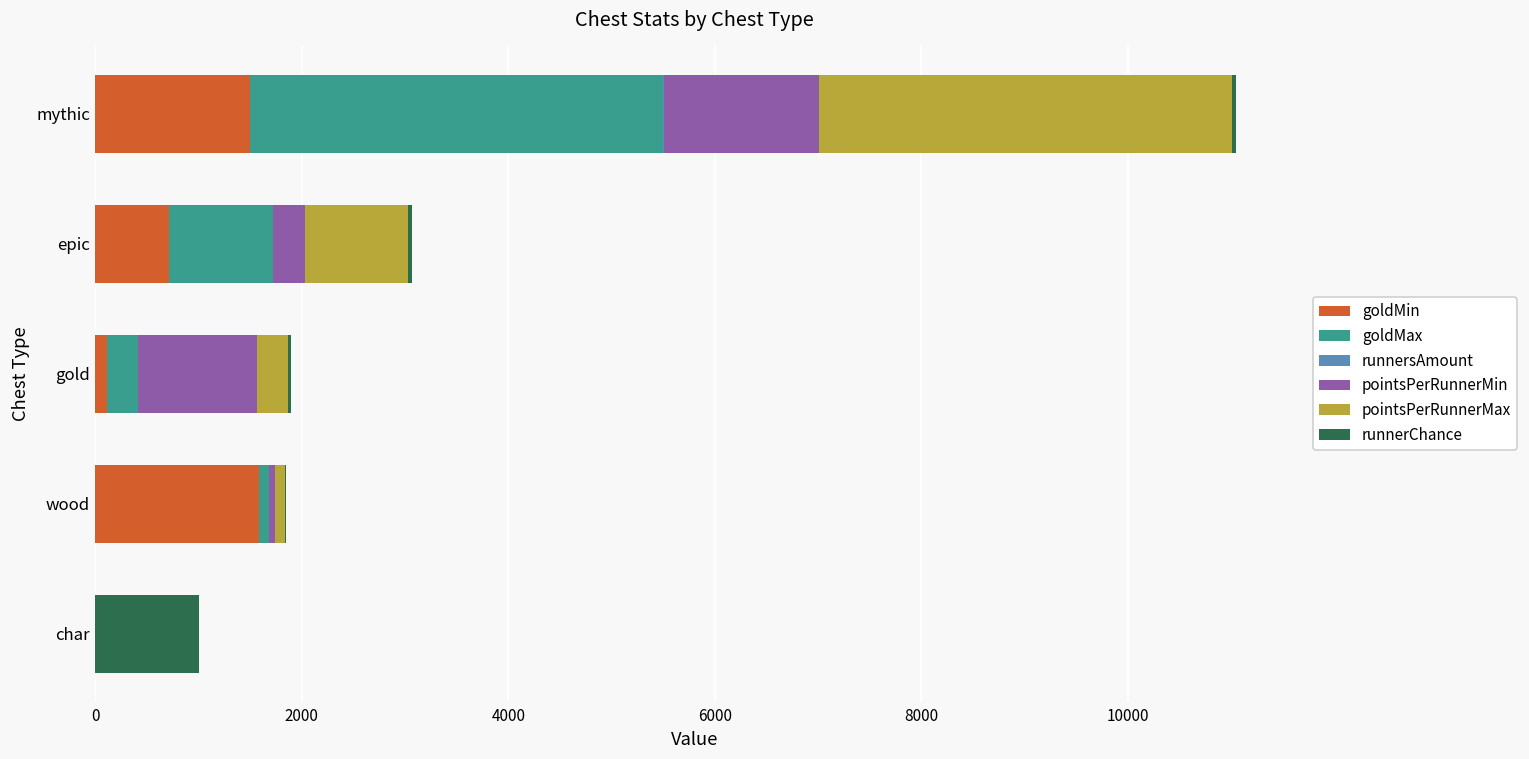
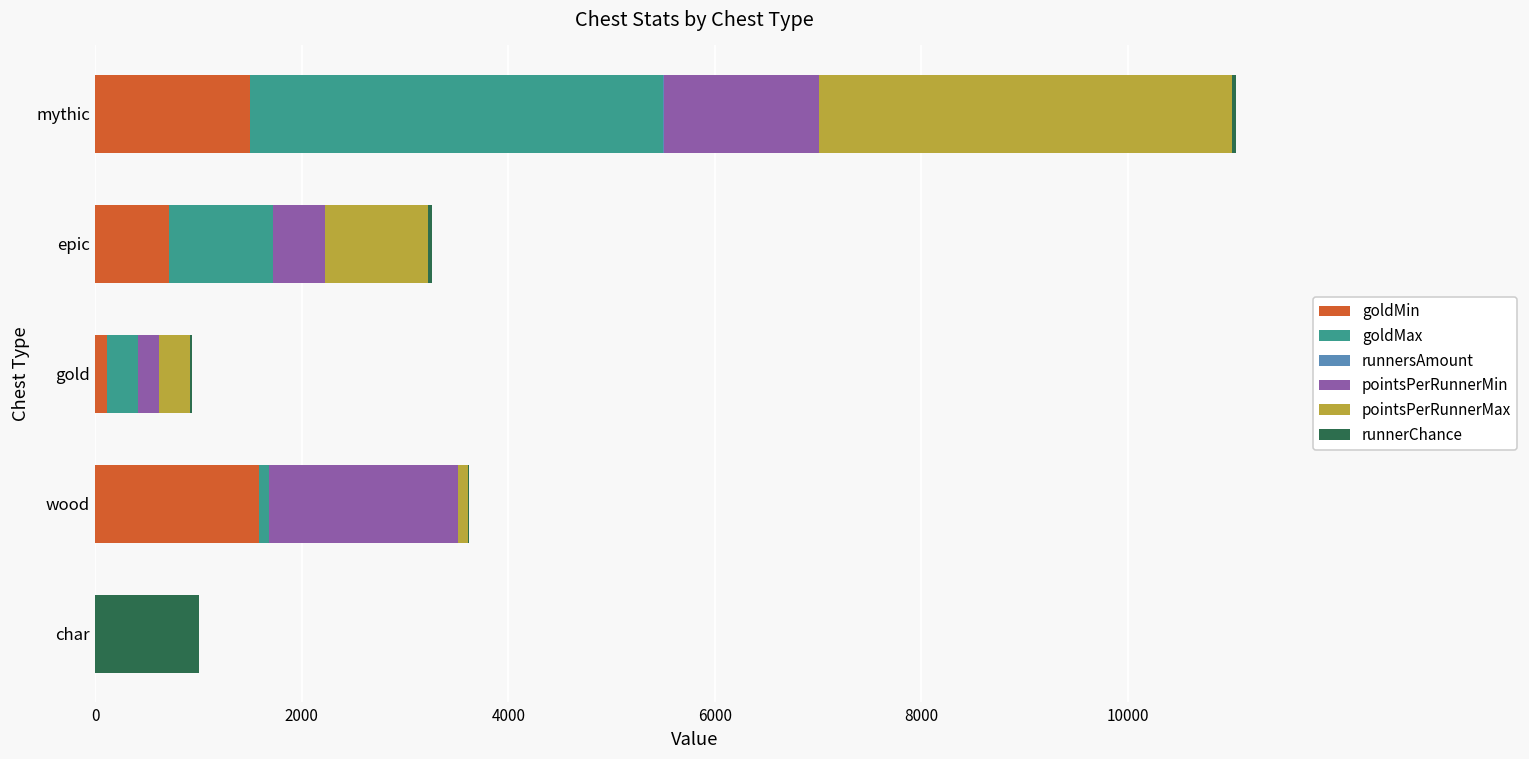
  {
    "goldMin": {
      "mythic": 1500,
      "epic": 700,
      "gold": 100,
      "wood": 1600,
      "char": 0
    },
    "pointsPerRunnerMin": {
      "mythic": 1500,
-     "epic": 300,
-     "gold": 1200,
-     "wood": 100,
+     "epic": 500,
+     "gold": 200,
+     "wood": 1800,
      "char": 0
    },
    "pointsPerRunnerMax": {
      "mythic": 4000,
      "epic": 1000,
      "gold": 300,
      "wood": 100,
      "char": 0
    },
    "runnerChance": {
      "mythic": 0,
      "epic": 0,
      "char": 1000
    }
  }
